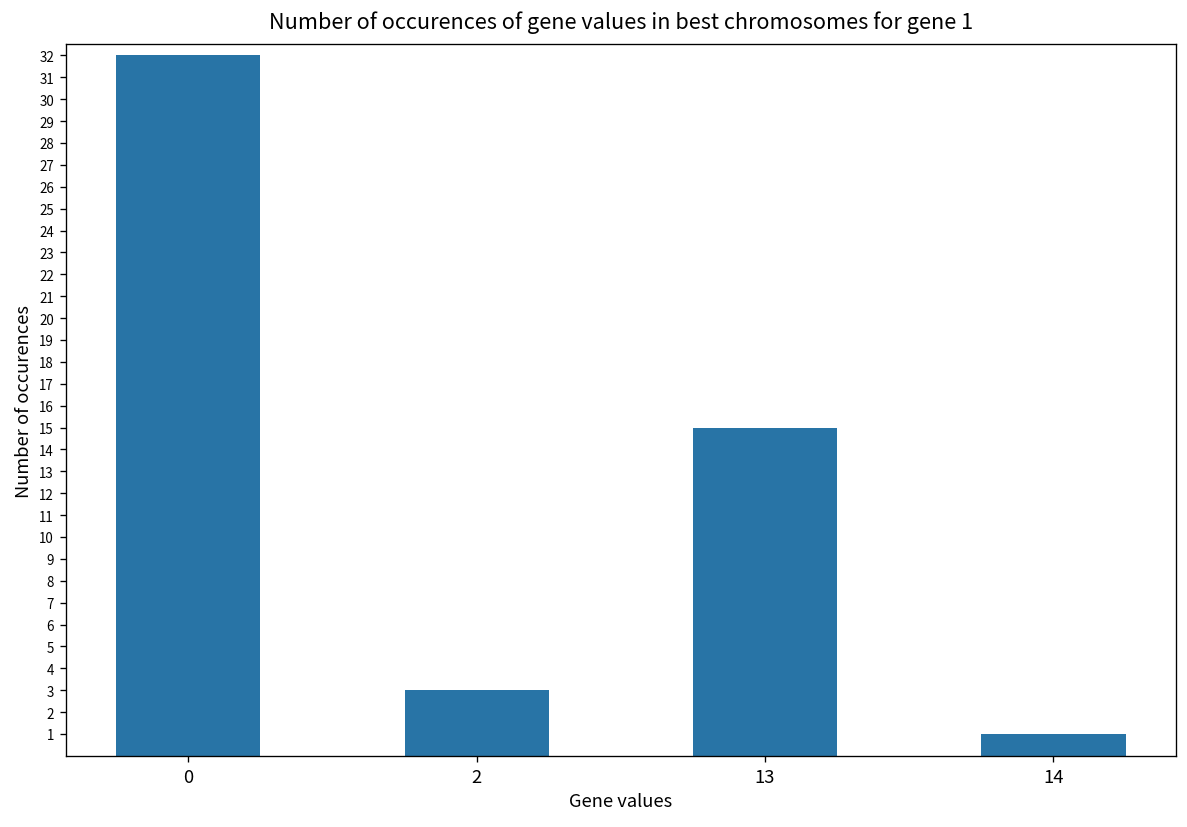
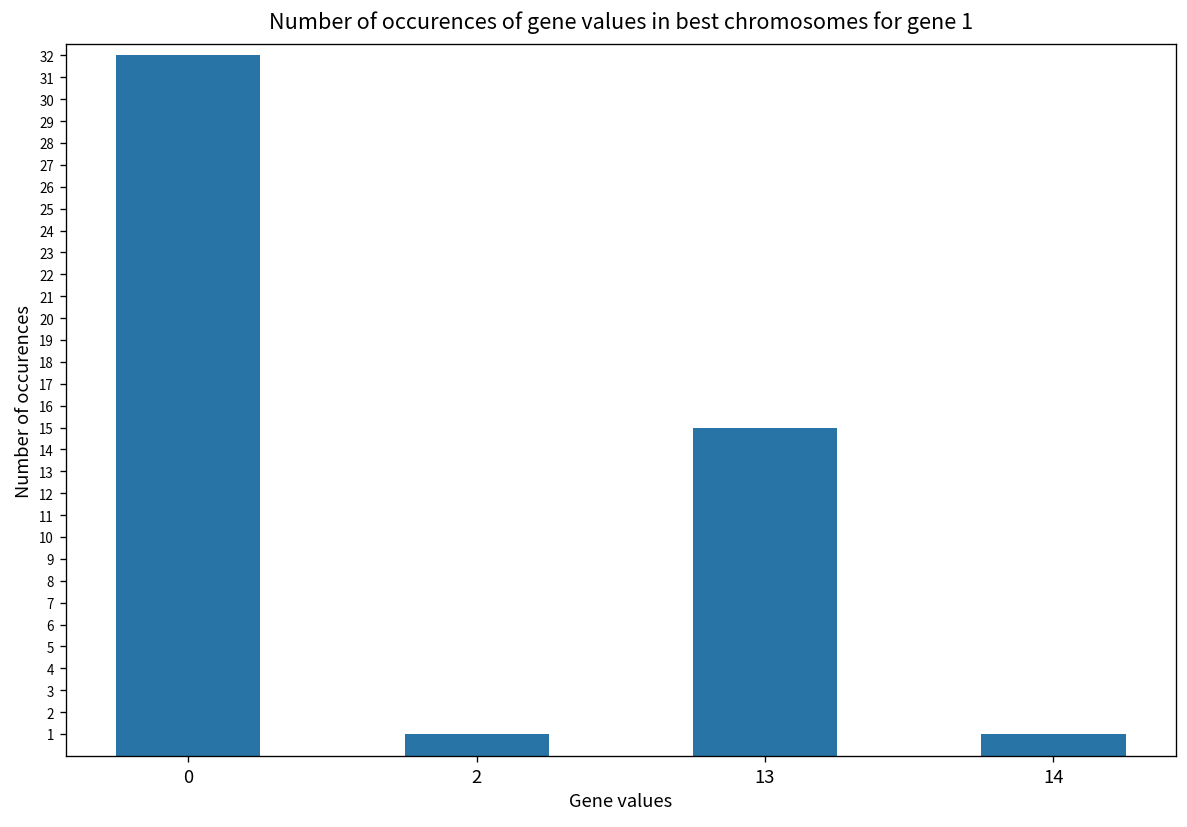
  {
    "0": 32,
-   "2": 3,
+   "2": 1,
    "13": 15,
    "14": 1
  }
